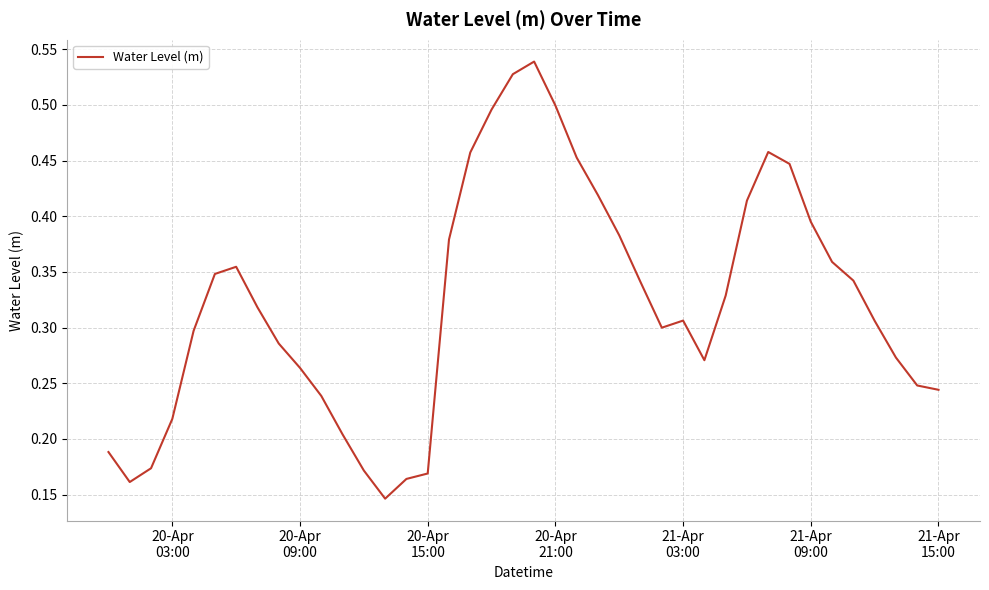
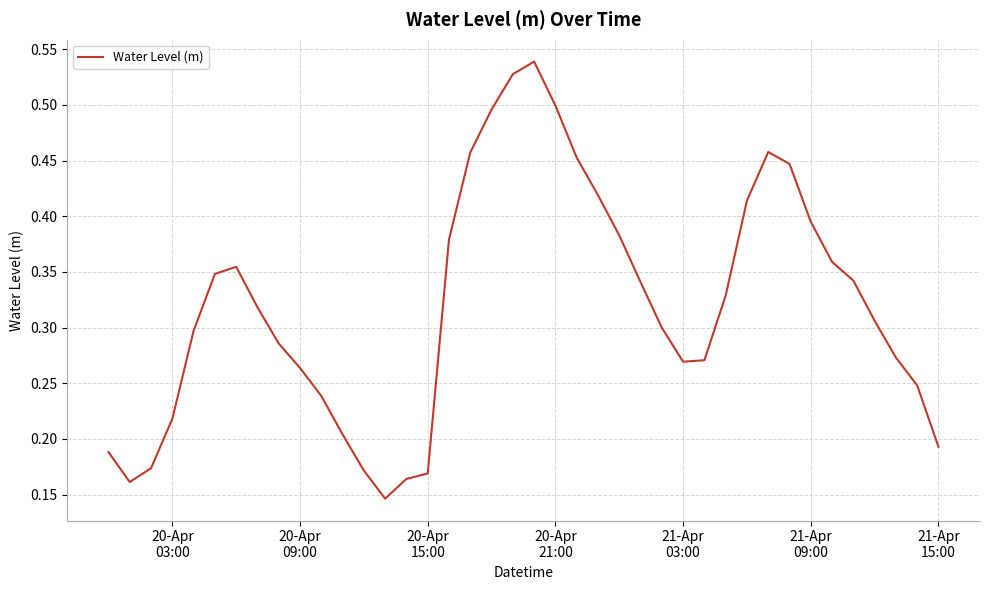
  {
    "20-Apr 03:00": 0.218,
    "20-Apr 09:00": 0.264,
    "20-Apr 15:00": 0.169,
    "20-Apr 21:00": 0.499,
-   "21-Apr 03:00": 0.306,
+   "21-Apr 03:00": 0.269,
    "21-Apr 09:00": 0.395,
-   "21-Apr 15:00": 0.244
+   "21-Apr 15:00": 0.193
  }
